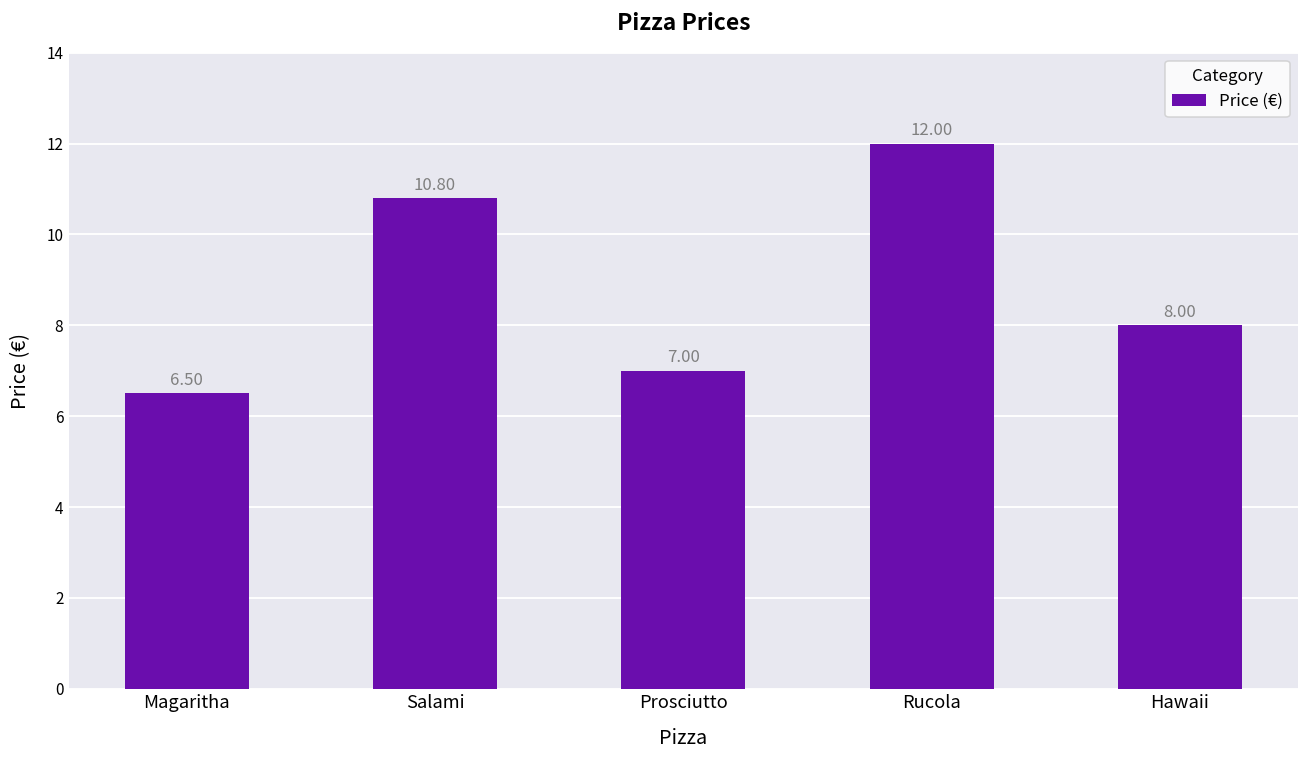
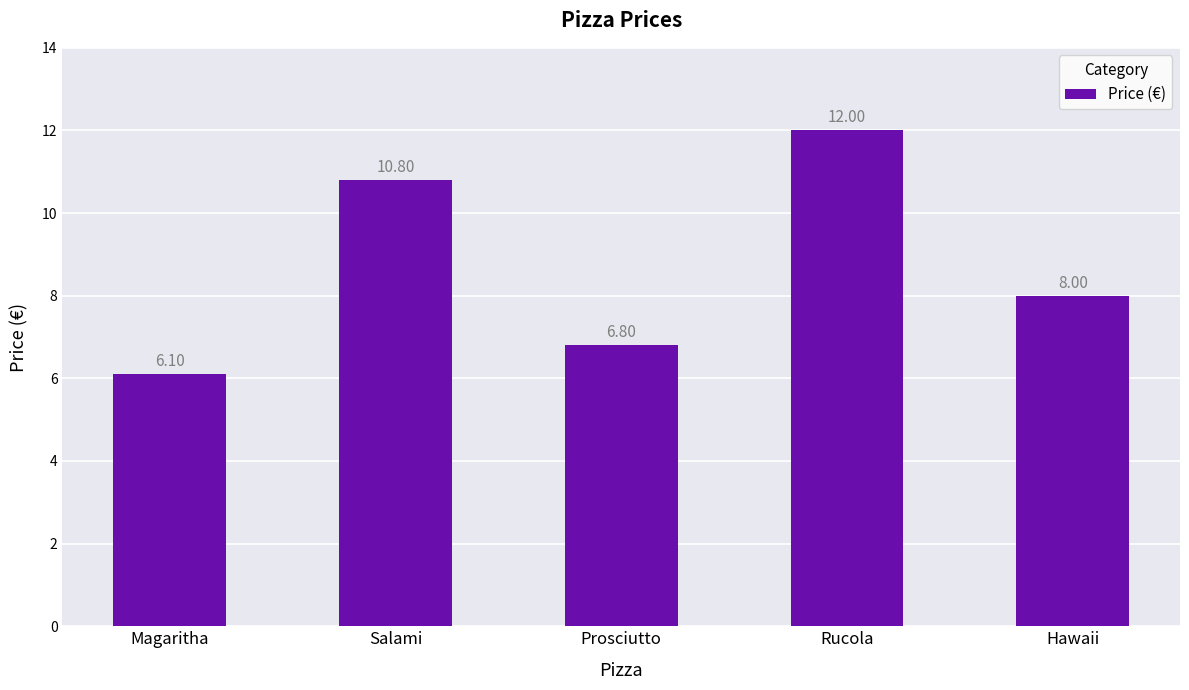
  {
-   "Magaritha": 6.50,
+   "Magaritha": 6.10,
    "Salami": 10.80,
-   "Prosciutto": 7.00,
+   "Prosciutto": 6.80,
    "Rucola": 12.00,
    "Hawaii": 8.00
  }
